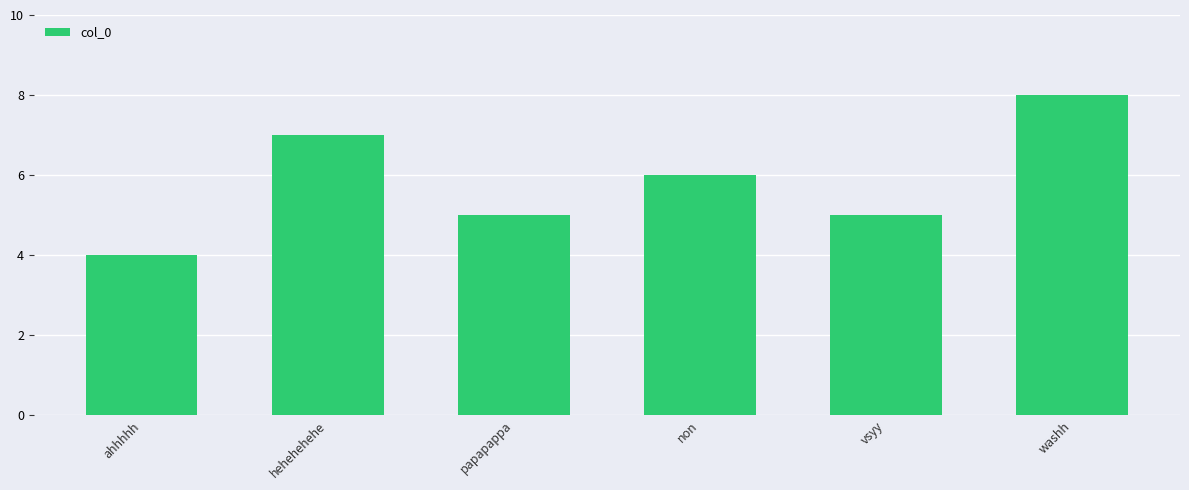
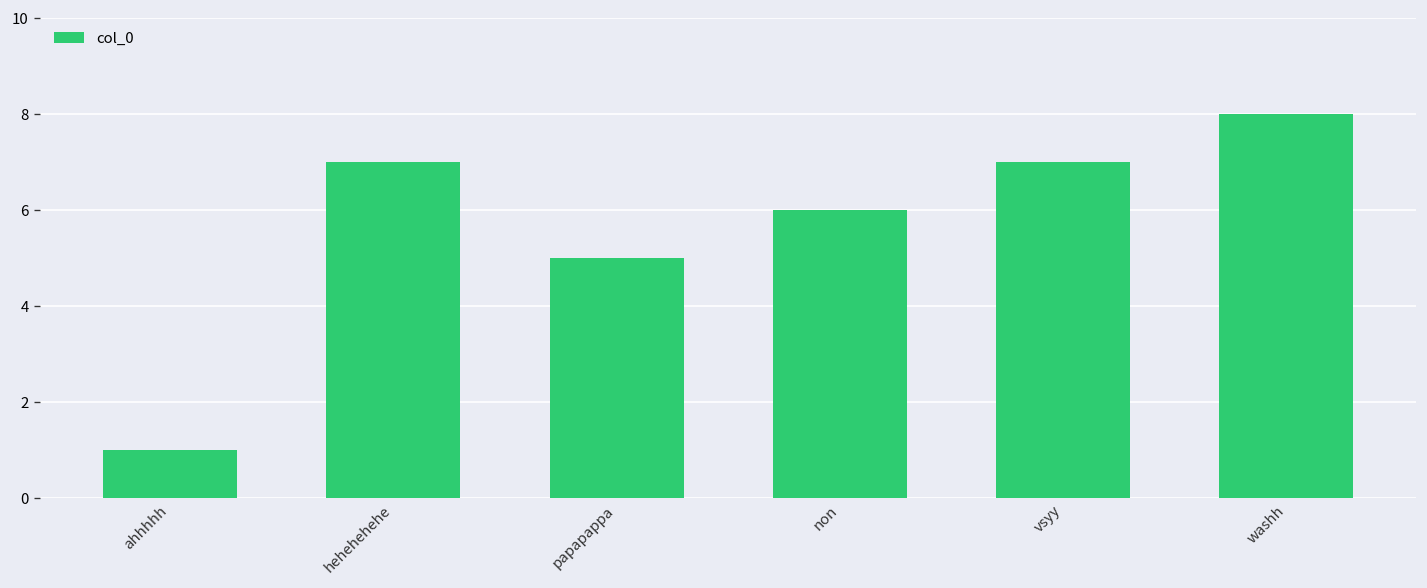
  {
-   "ahhhhh": 4,
+   "ahhhhh": 1,
    "hehehehehe": 7,
    "papapappa": 5,
    "non": 6,
-   "vsyy": 5,
+   "vsyy": 7,
    "washh": 8
  }
